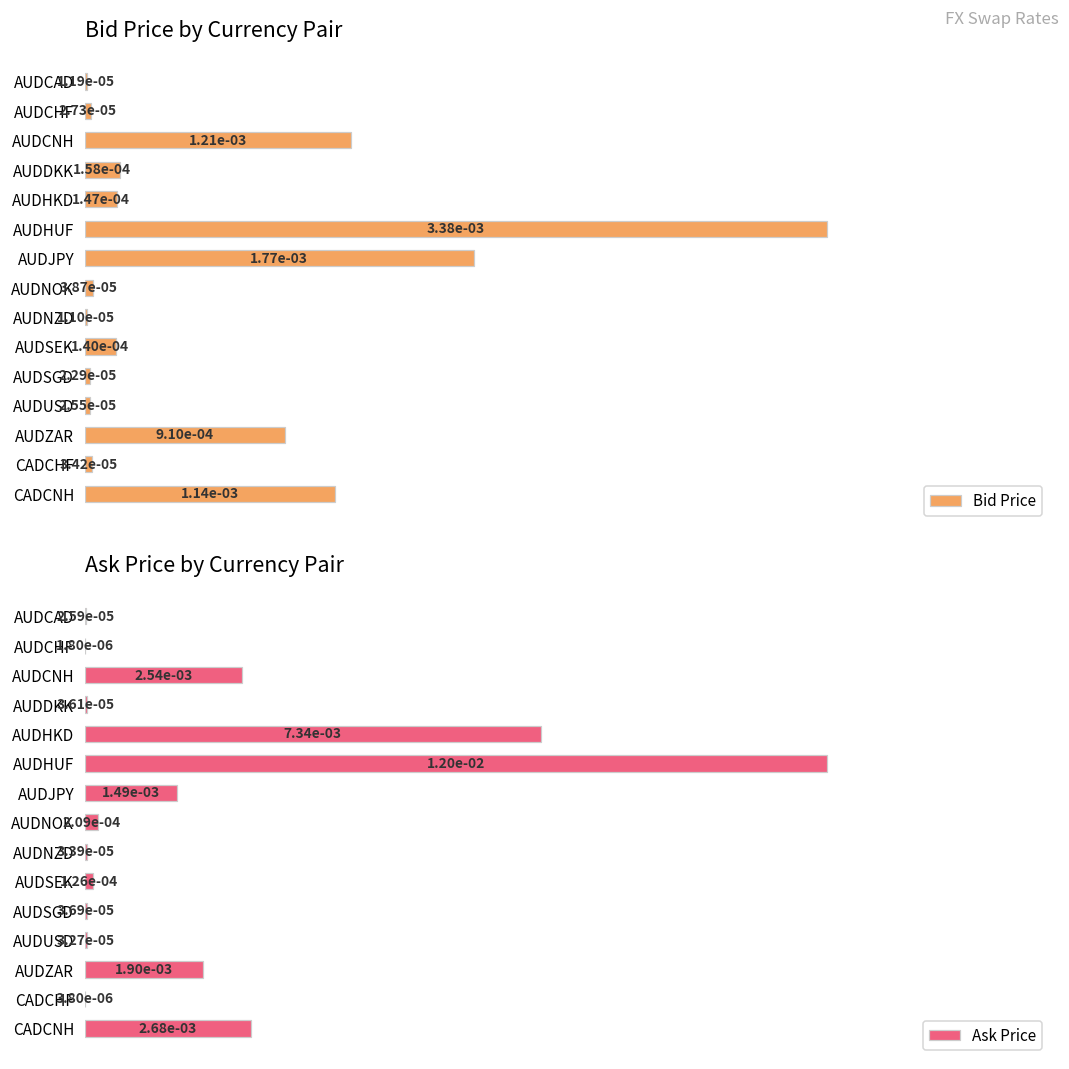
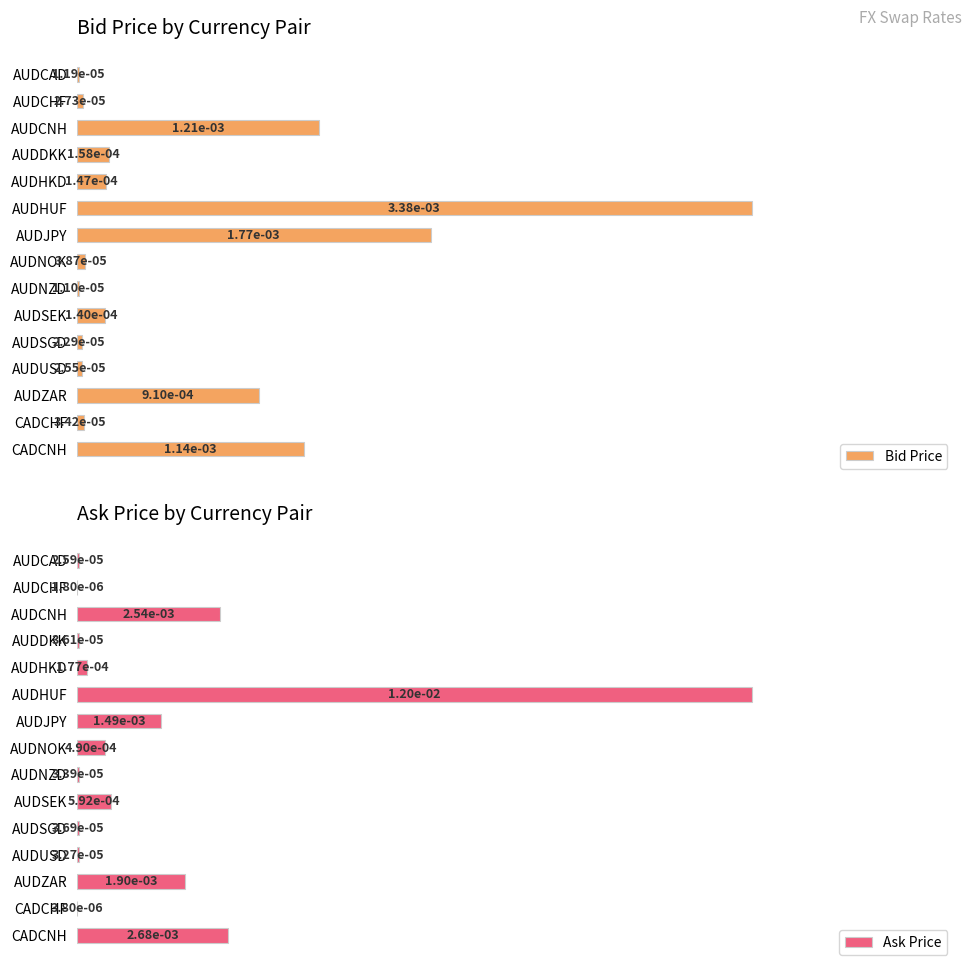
  {
    "Bid Price by Currency Pair": {
      "AUDCAD": "1.19e-05",
      "AUDCHF": "2.73e-05",
      "AUDCNH": "1.21e-03",
      "AUDDKK": "1.58e-04",
      "AUDHKD": "1.47e-04",
      "AUDHUF": "3.38e-03",
      "AUDJPY": "1.77e-03",
      "AUDNOK": "3.87e-05",
      "AUDNZD": "1.10e-05",
      "AUDSEK": "1.40e-04",
      "AUDSGD": "2.29e-05",
      "AUDUSD": "2.55e-05",
      "AUDZAR": "9.10e-04",
      "CADCHF": "3.42e-05",
      "CADCNH": "1.14e-03"
    },
    "Ask Price by Currency Pair": {
      "AUDCAD": "2.59e-05",
      "AUDCHF": "1.80e-06",
      "AUDCNH": "2.54e-03",
      "AUDDKK": "3.61e-05",
-     "AUDHKD": "7.34e-03",
+     "AUDHKD": "1.77e-04",
      "AUDHUF": "1.20e-02",
      "AUDJPY": "1.49e-03",
-     "AUDNOK": "2.09e-04",
+     "AUDNOK": "4.90e-04",
      "AUDNZD": "3.39e-05",
-     "AUDSEK": "1.26e-04",
+     "AUDSEK": "5.92e-04",
      "AUDSGD": "3.69e-05",
      "AUDUSD": "3.27e-05",
      "AUDZAR": "1.90e-03",
      "CADCHF": "3.80e-06",
      "CADCNH": "2.68e-03"
    }
  }
